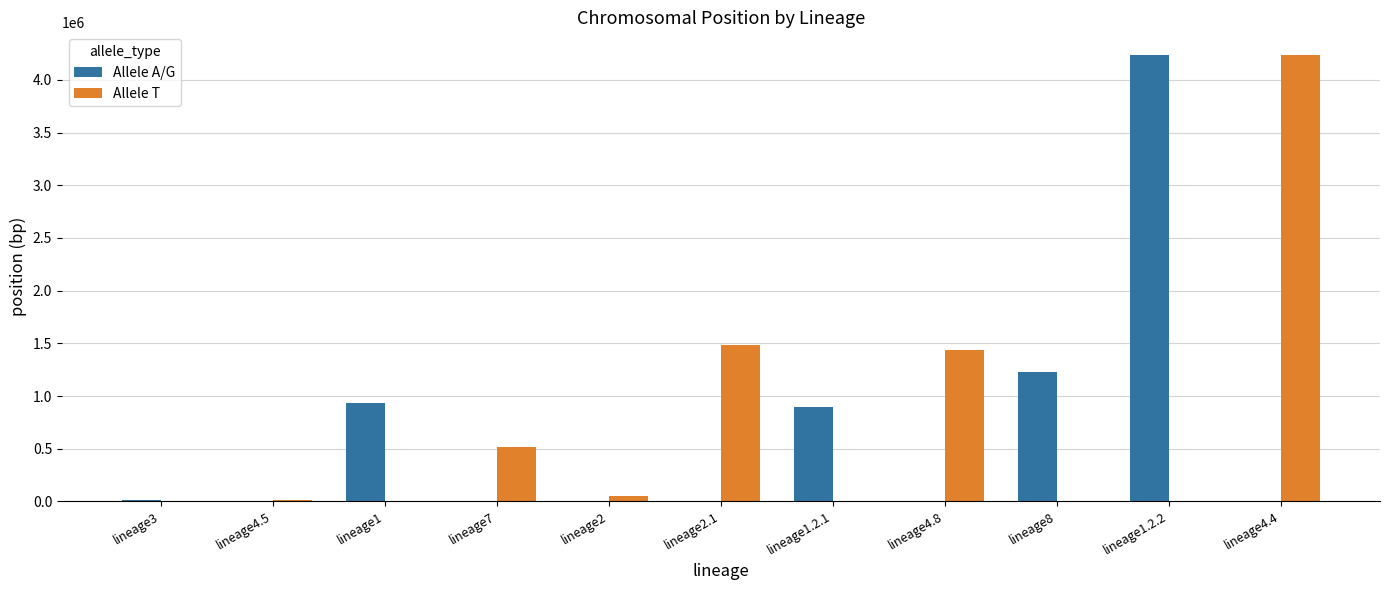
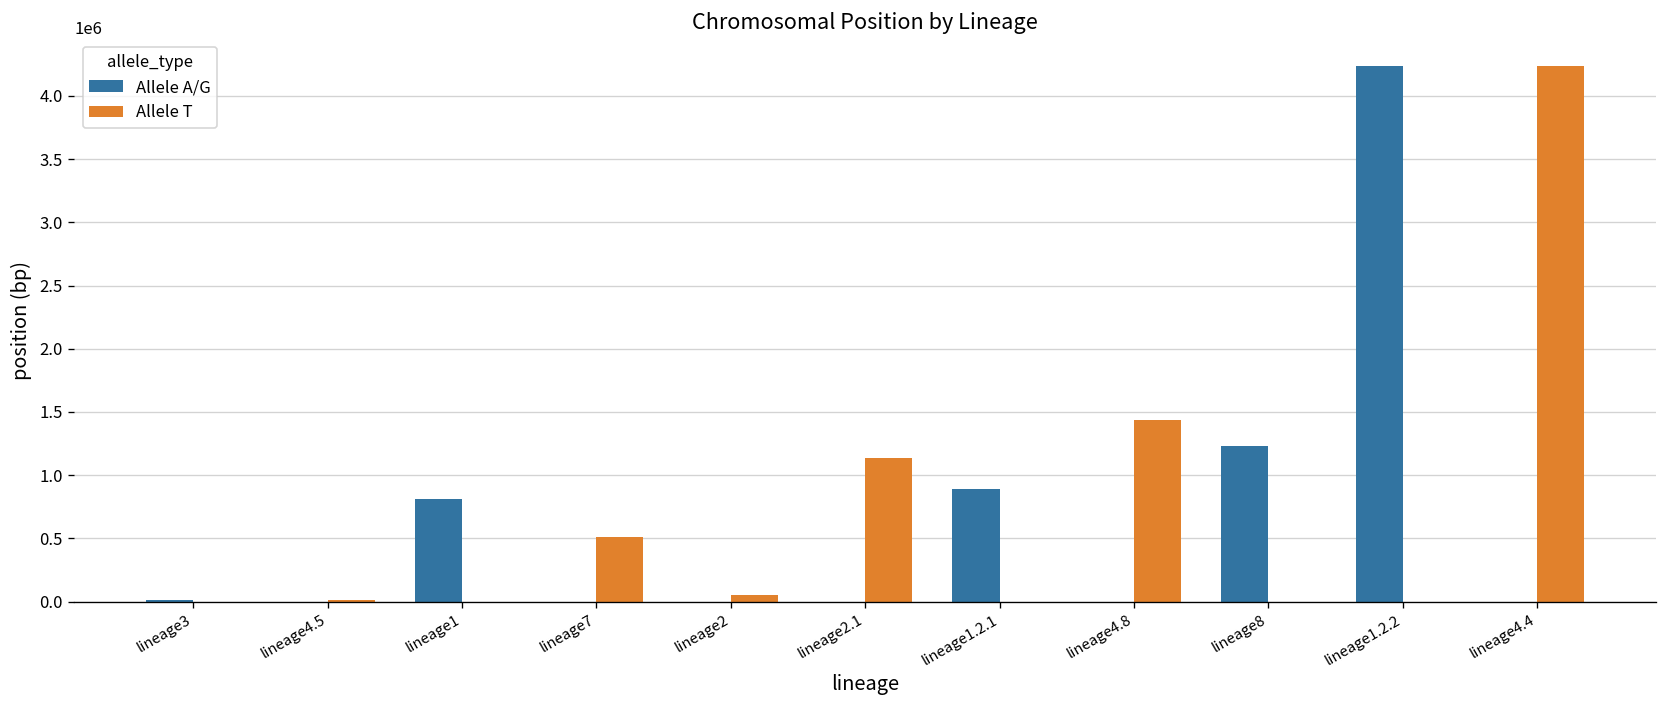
  {
    "Allele A/G": {
      "lineage4.5": 0,
-     "lineage1": 940000,
+     "lineage1": 810000,
      "lineage7": 0,
      "lineage2": 0,
      "lineage2.1": 0,
      "lineage1.2.1": 890000,
      "lineage4.8": 0,
      "lineage8": 1230000,
      "lineage1.2.2": 4240000,
      "lineage4.4": 0
    },
    "Allele T": {
      "lineage3": 0,
      "lineage1": 0,
      "lineage7": 510000,
      "lineage2": 50000,
-     "lineage2.1": 1480000,
+     "lineage2.1": 1140000,
      "lineage1.2.1": 0,
      "lineage4.8": 1440000,
      "lineage8": 0,
      "lineage1.2.2": 0,
      "lineage4.4": 4240000
    }
  }
